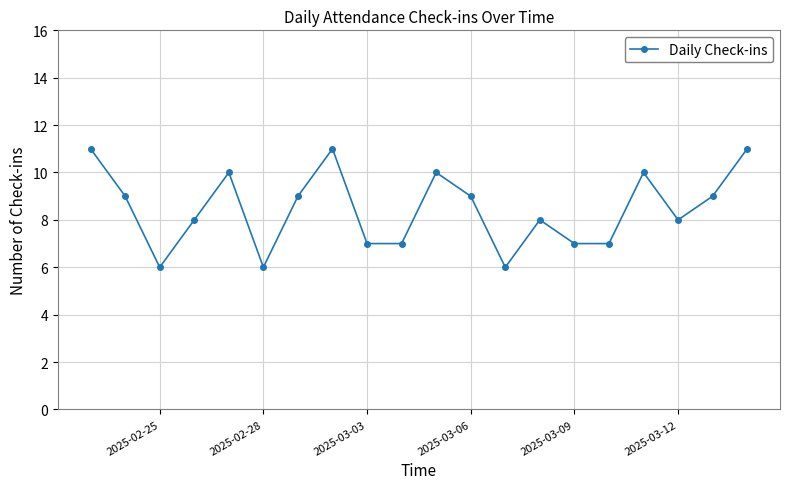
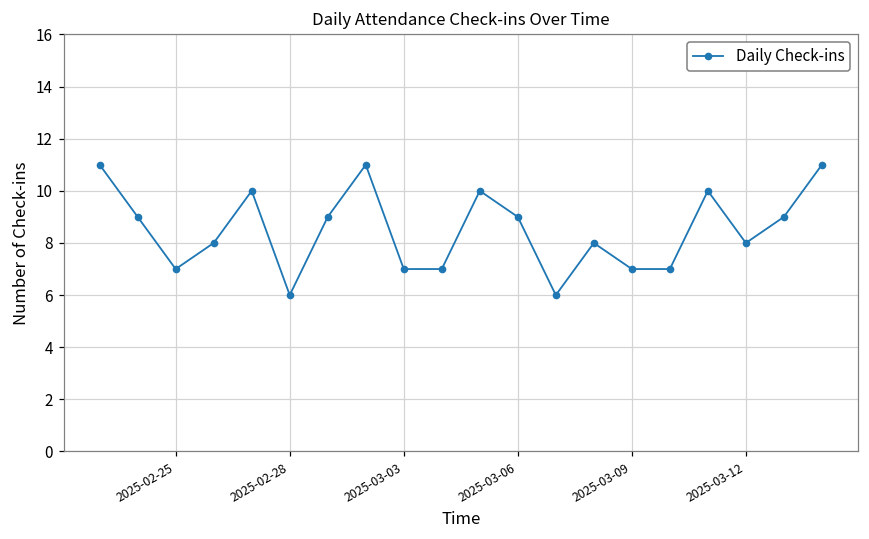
  {
-   "2025-02-25": 6,
+   "2025-02-25": 7,
    "2025-02-28": 6,
    "2025-03-03": 7,
    "2025-03-06": 9,
    "2025-03-09": 7,
    "2025-03-12": 8
  }
